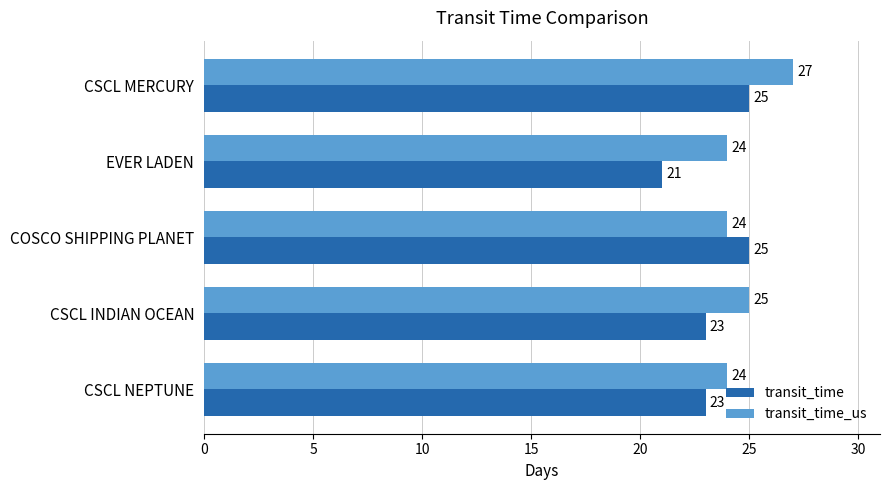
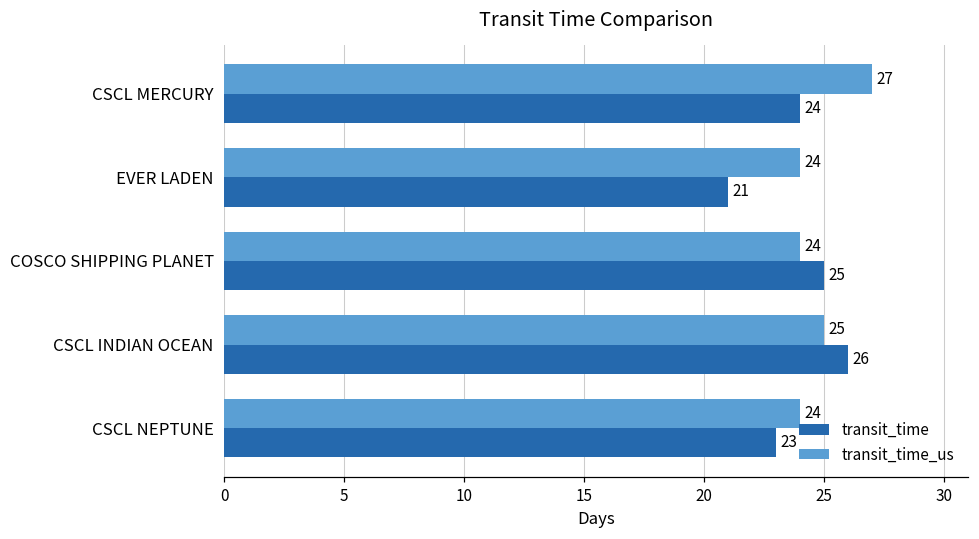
  {
    "transit_time": {
-     "CSCL MERCURY": 25,
+     "CSCL MERCURY": 24,
      "EVER LADEN": 21,
      "COSCO SHIPPING PLANET": 25,
-     "CSCL INDIAN OCEAN": 23,
+     "CSCL INDIAN OCEAN": 26,
      "CSCL NEPTUNE": 23
    },
    "transit_time_us": {
      "CSCL MERCURY": 27,
      "EVER LADEN": 24,
      "COSCO SHIPPING PLANET": 24,
      "CSCL INDIAN OCEAN": 25,
      "CSCL NEPTUNE": 24
    }
  }
